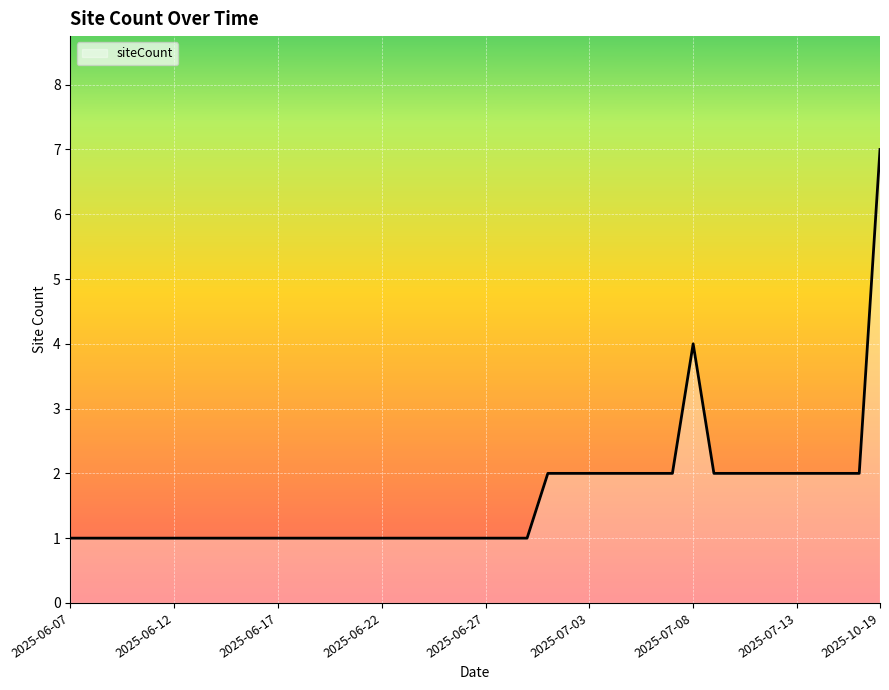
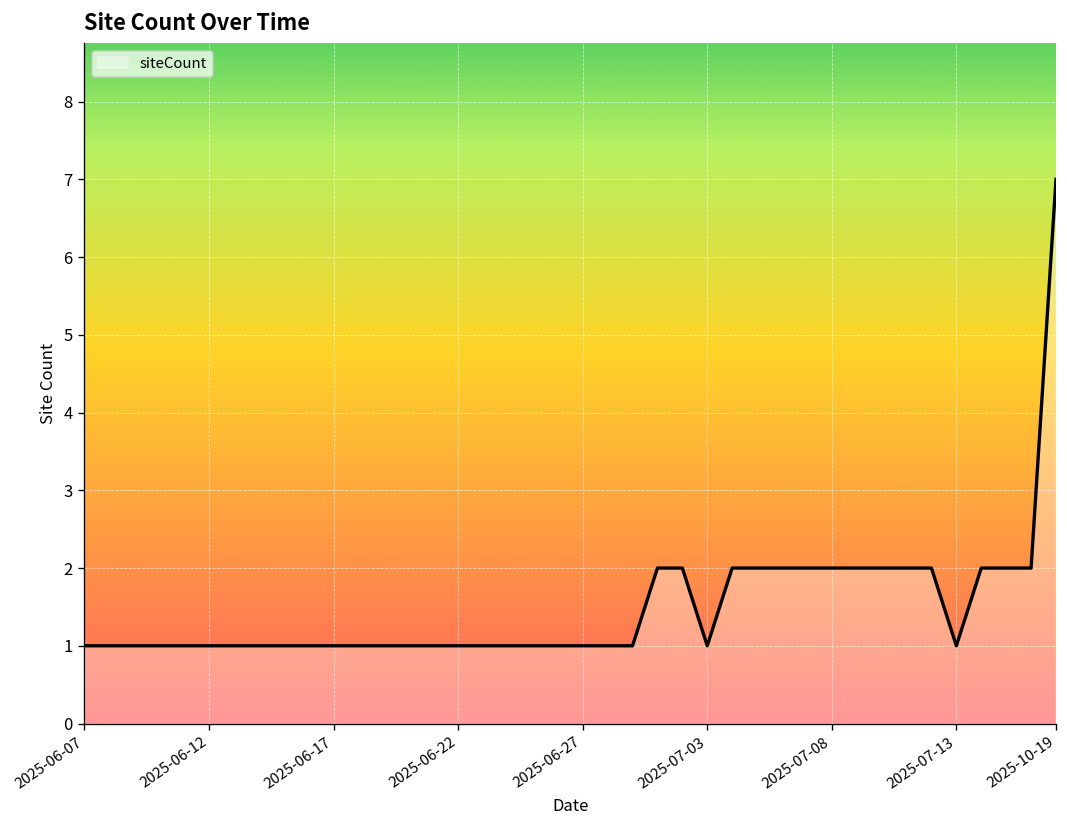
  {
    "2025-06-07": 1,
    "2025-06-12": 1,
    "2025-06-17": 1,
    "2025-06-22": 1,
    "2025-06-27": 1,
-   "2025-07-03": 2,
-   "2025-07-08": 4,
-   "2025-07-13": 2,
+   "2025-07-03": 1,
+   "2025-07-08": 2,
+   "2025-07-13": 1,
    "2025-10-19": 7
  }
